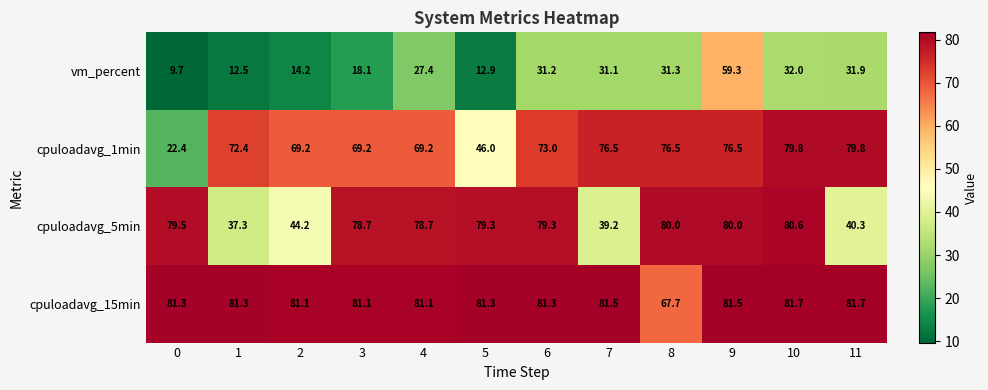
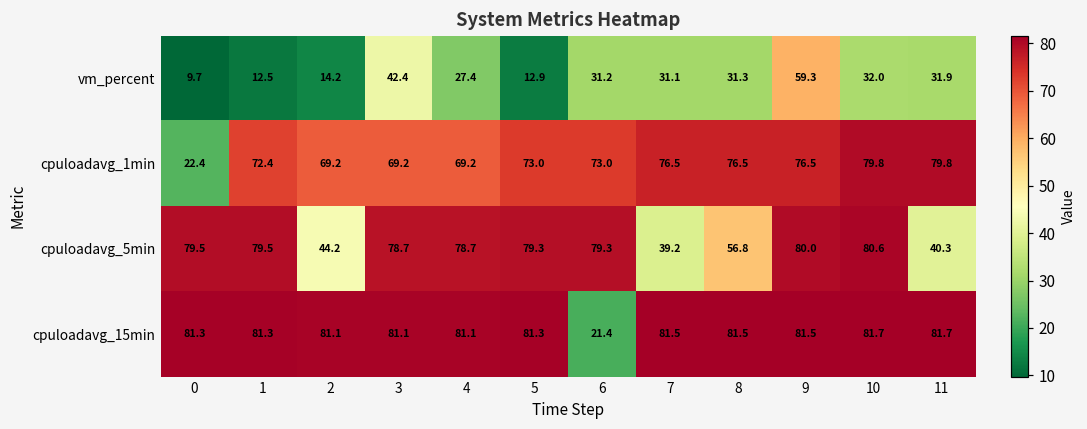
  {
    "vm_percent": {
      "0": 9.7,
      "1": 12.5,
      "2": 14.2,
-     "3": 18.1,
+     "3": 42.4,
      "4": 27.4,
      "5": 12.9,
      "6": 31.2,
      "7": 31.1,
      "8": 31.3,
      "9": 59.3,
      "10": 32.0,
      "11": 31.9
    },
    "cpuloadavg_1min": {
      "0": 22.4,
      "1": 72.4,
      "2": 69.2,
      "3": 69.2,
      "4": 69.2,
-     "5": 46.0,
+     "5": 73.0,
      "6": 73.0,
      "7": 76.5,
      "8": 76.5,
      "9": 76.5,
      "10": 79.8,
      "11": 79.8
    },
    "cpuloadavg_5min": {
      "0": 79.5,
-     "1": 37.3,
+     "1": 79.5,
      "2": 44.2,
      "3": 78.7,
      "4": 78.7,
      "5": 79.3,
      "6": 79.3,
      "7": 39.2,
-     "8": 80.0,
+     "8": 56.8,
      "9": 80.0,
      "10": 80.6,
      "11": 40.3
    },
    "cpuloadavg_15min": {
      "0": 81.3,
      "1": 81.3,
      "2": 81.1,
      "3": 81.1,
      "4": 81.1,
      "5": 81.3,
-     "6": 81.3,
+     "6": 21.4,
      "7": 81.5,
-     "8": 67.7,
+     "8": 81.5,
      "9": 81.5,
      "10": 81.7,
      "11": 81.7
    }
  }
